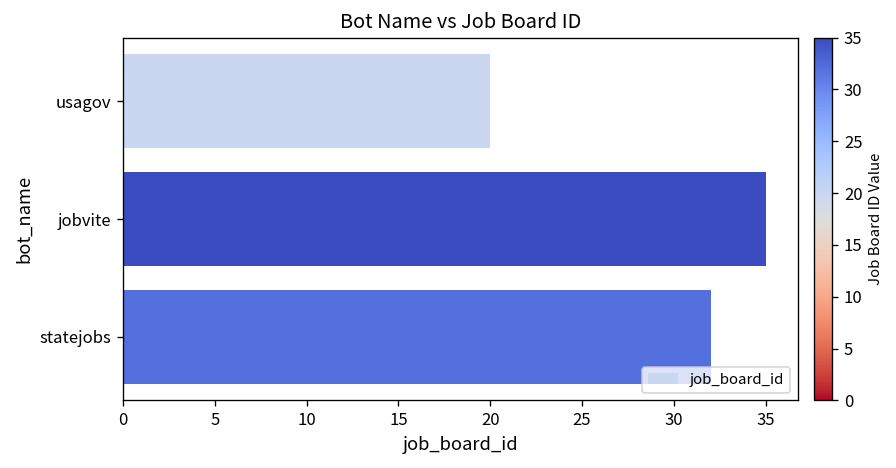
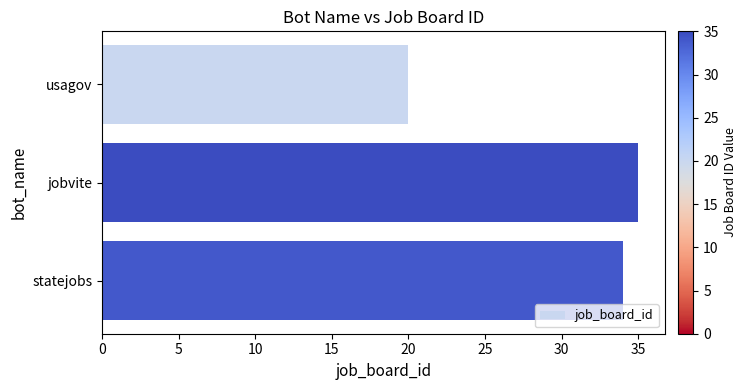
  {
    "usagov": 20,
    "jobvite": 35,
-   "statejobs": 32
+   "statejobs": 34
  }
